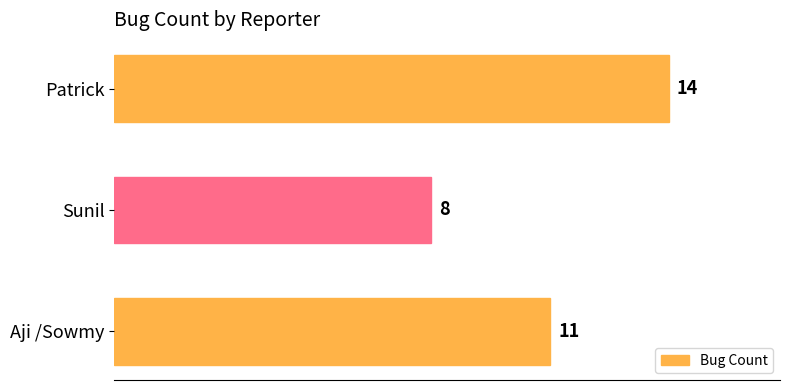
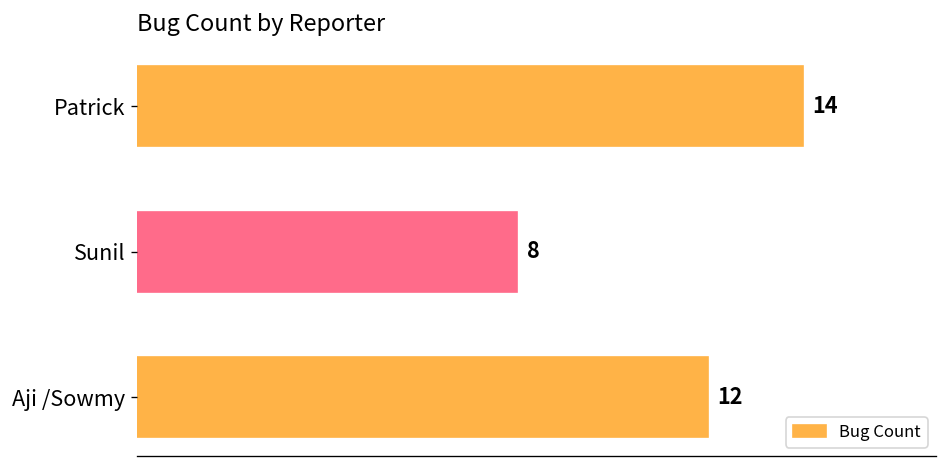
  {
    "Patrick": 14,
    "Sunil": 8,
-   "Aji /Sowmy": 11
+   "Aji /Sowmy": 12
  }
